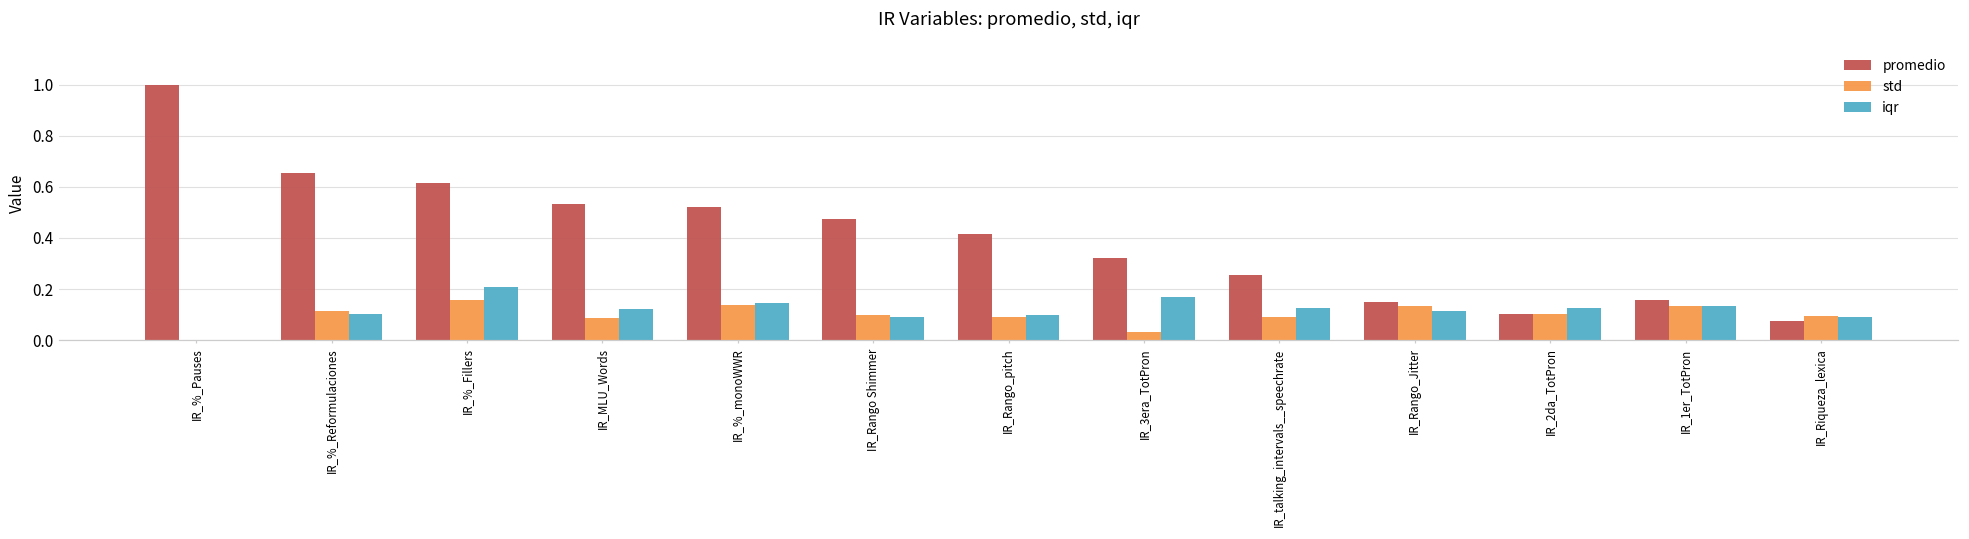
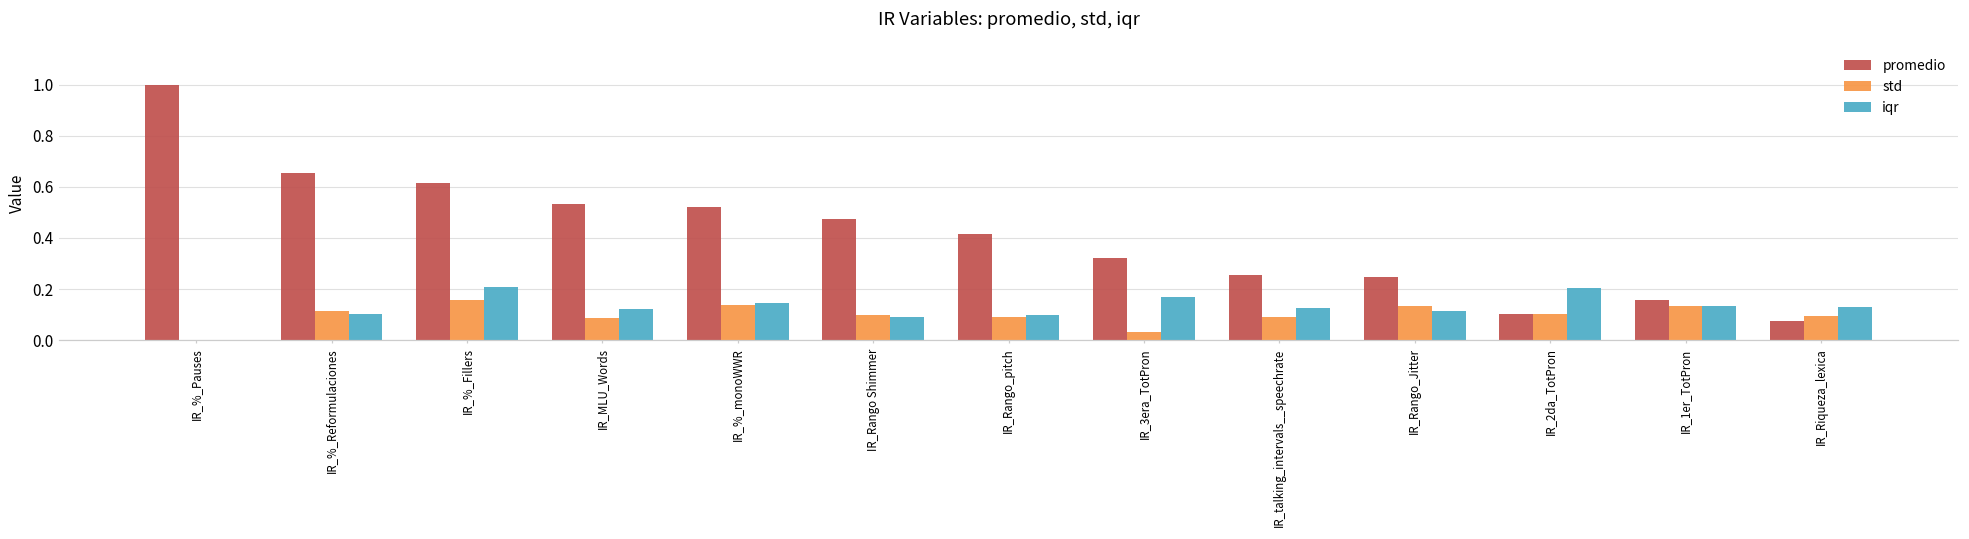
  {
    "promedio": {
      "IR_%_Pauses": 1.00,
      "IR_%_Reformulaciones": 0.66,
      "IR_%_Fillers": 0.62,
      "IR_MLU_Words": 0.53,
      "IR_%_monoWWR": 0.52,
      "IR_Rango Shimmer": 0.47,
      "IR_Rango_pitch": 0.41,
      "IR_3era_TotPron": 0.32,
      "IR_talking_intervals__speechrate": 0.26,
-     "IR_Rango_Jitter": 0.15,
+     "IR_Rango_Jitter": 0.25,
      "IR_2da_TotPron": 0.10,
      "IR_1er_TotPron": 0.16,
      "IR_Riqueza_lexica": 0.07
    },
    "std": {
      "IR_%_Reformulaciones": 0.11,
      "IR_%_Fillers": 0.16,
      "IR_MLU_Words": 0.09,
      "IR_%_monoWWR": 0.14,
      "IR_Rango Shimmer": 0.10,
      "IR_Rango_pitch": 0.09,
      "IR_3era_TotPron": 0.03,
      "IR_talking_intervals__speechrate": 0.09,
      "IR_Rango_Jitter": 0.13,
      "IR_2da_TotPron": 0.10,
      "IR_1er_TotPron": 0.14,
      "IR_Riqueza_lexica": 0.09
    },
    "iqr": {
      "IR_%_Pauses": 0.00,
      "IR_%_Reformulaciones": 0.10,
      "IR_%_Fillers": 0.21,
      "IR_MLU_Words": 0.12,
      "IR_%_monoWWR": 0.15,
      "IR_Rango Shimmer": 0.09,
      "IR_Rango_pitch": 0.10,
      "IR_3era_TotPron": 0.17,
      "IR_talking_intervals__speechrate": 0.12,
      "IR_Rango_Jitter": 0.11,
-     "IR_2da_TotPron": 0.13,
+     "IR_2da_TotPron": 0.20,
      "IR_1er_TotPron": 0.13,
-     "IR_Riqueza_lexica": 0.09
+     "IR_Riqueza_lexica": 0.13
    }
  }
